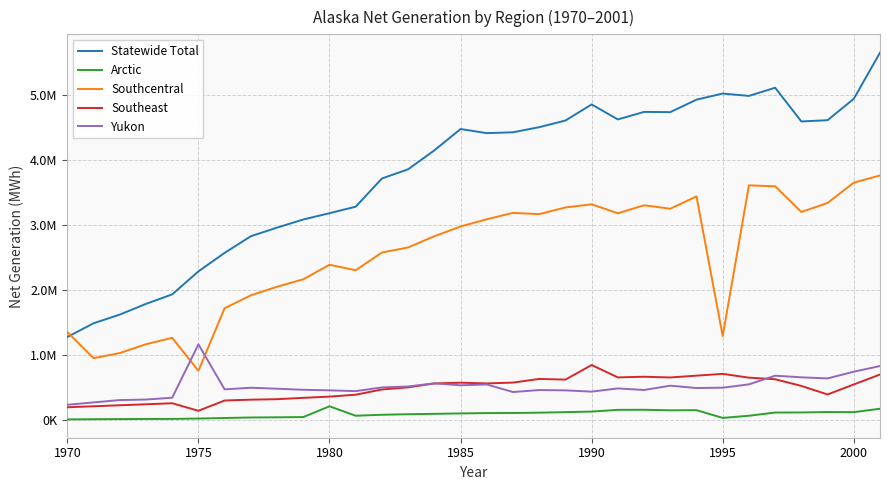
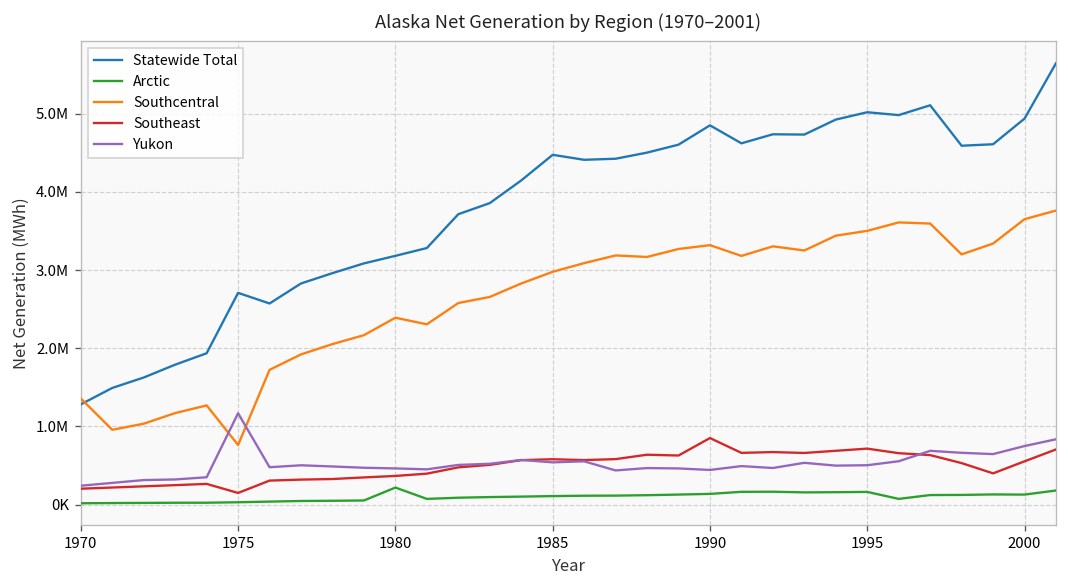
  {
    "Statewide Total": {
      "1970": 1300000,
-     "1975": 2300000,
+     "1975": 2700000,
      "1980": 3200000,
      "1985": 4500000,
      "1990": 4900000,
      "1995": 5000000,
      "2000": 4900000
    },
    "Arctic": {
      "1970": 0,
      "1975": 0,
      "1980": 200000,
      "1985": 100000,
      "1990": 100000,
-     "1995": 0,
+     "1995": 200000,
      "2000": 100000
    },
    "Southcentral": {
      "1970": 1400000,
      "1975": 800000,
      "1980": 2400000,
      "1985": 3000000,
      "1990": 3300000,
-     "1995": 1300000,
+     "1995": 3500000,
      "2000": 3700000
    },
    "Southeast": {
      "1975": 100000,
      "1980": 400000,
      "1985": 600000,
      "1990": 900000,
      "1995": 700000,
      "2000": 600000
    },
    "Yukon": {
      "1975": 1200000,
      "1980": 500000,
      "1985": 500000,
      "1990": 400000,
      "1995": 500000,
      "2000": 700000
    }
  }
